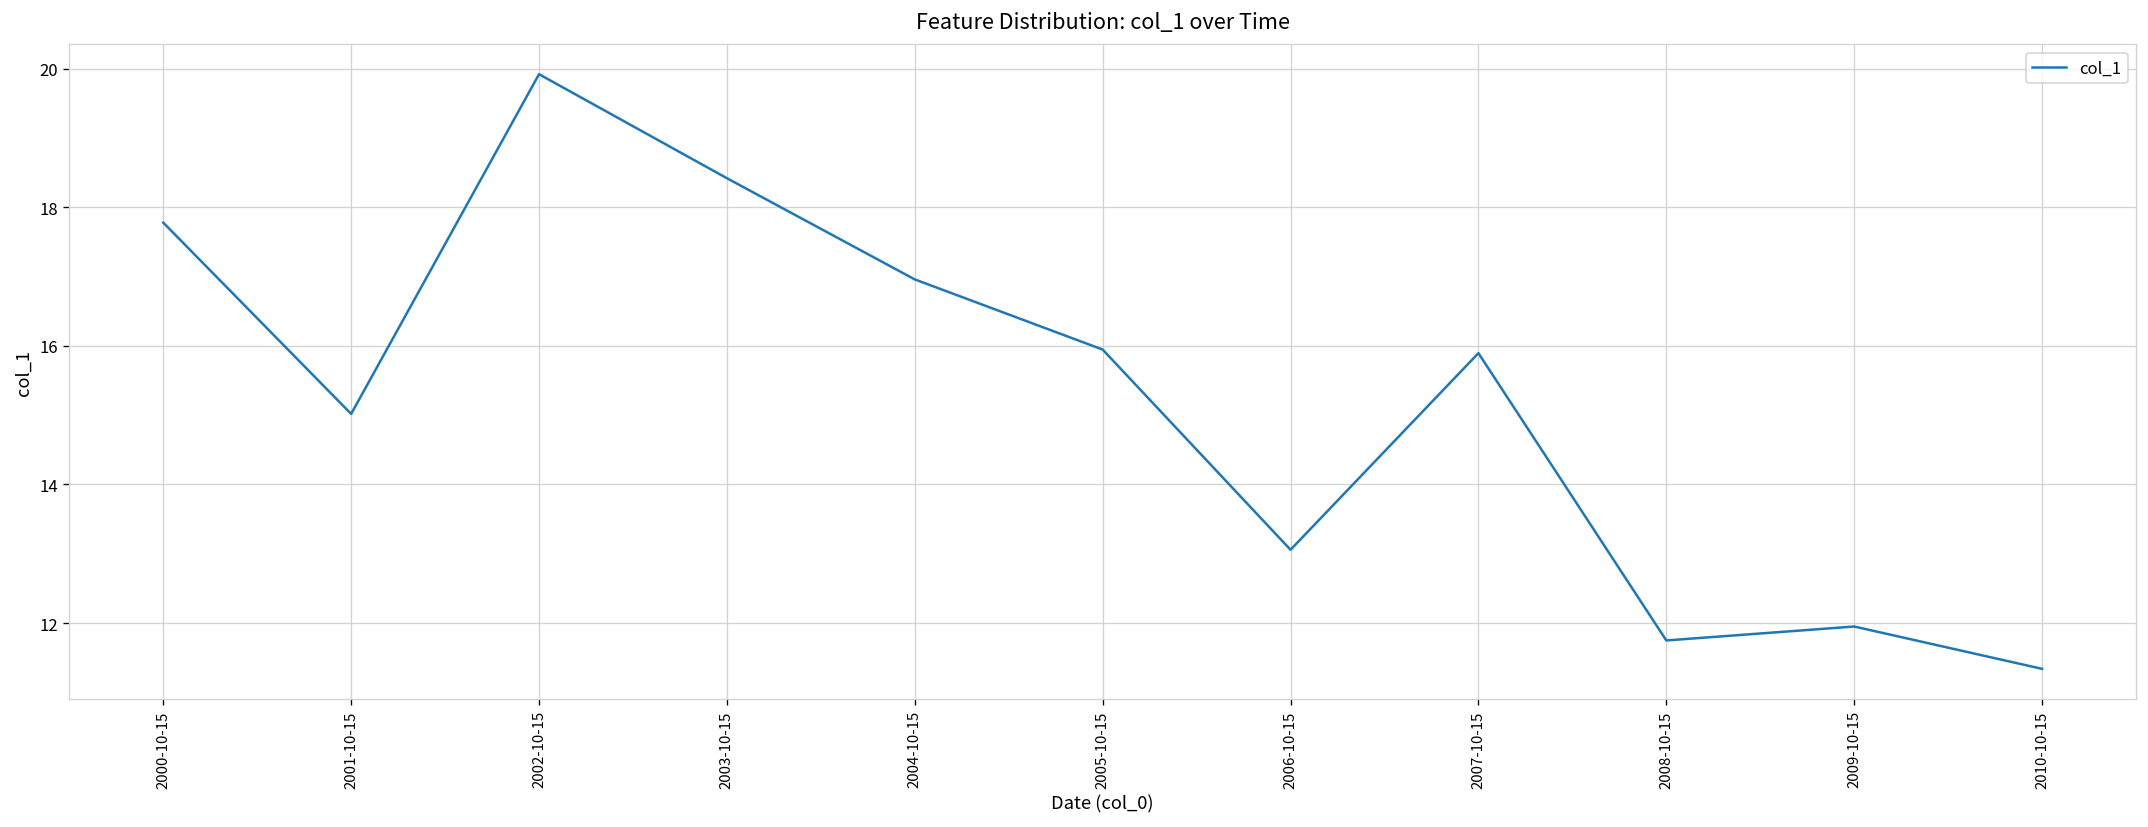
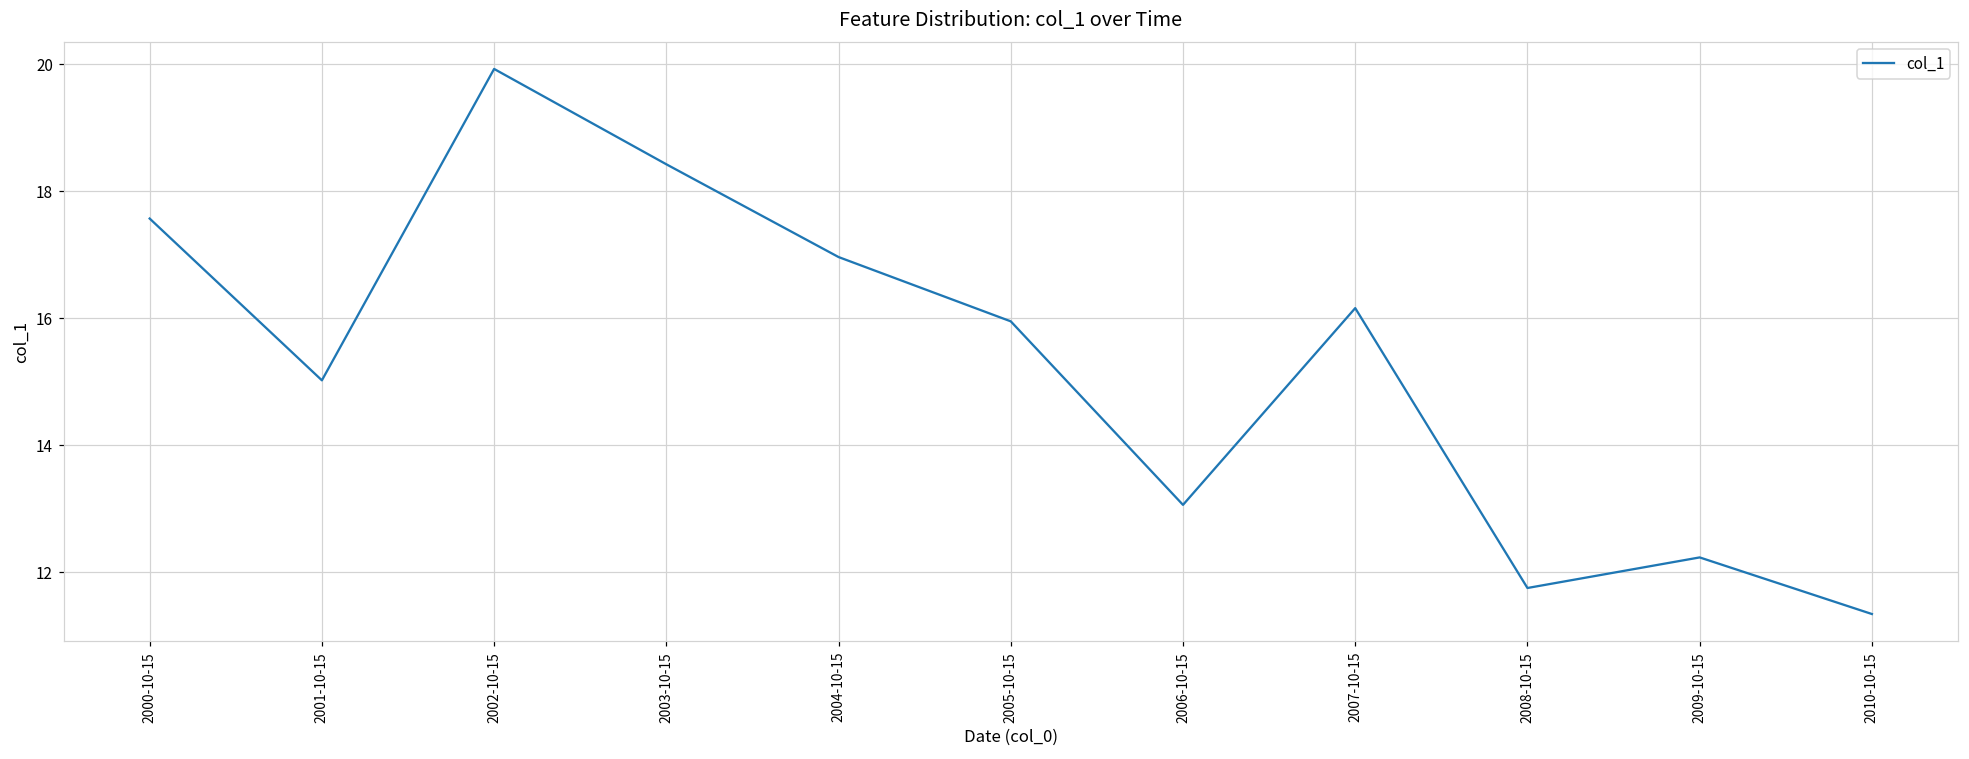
  {
-   "2000-10-15": 17.8,
+   "2000-10-15": 17.6,
    "2001-10-15": 15.0,
    "2002-10-15": 19.9,
    "2003-10-15": 18.4,
    "2004-10-15": 17.0,
    "2005-10-15": 15.9,
    "2006-10-15": 13.1,
-   "2007-10-15": 15.9,
+   "2007-10-15": 16.2,
    "2008-10-15": 11.7,
-   "2009-10-15": 11.9,
+   "2009-10-15": 12.2,
    "2010-10-15": 11.3
  }
